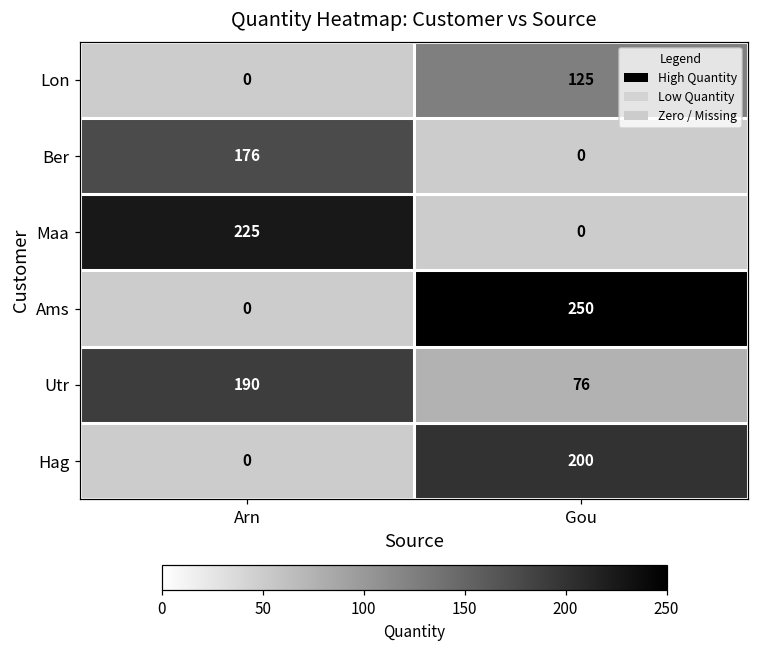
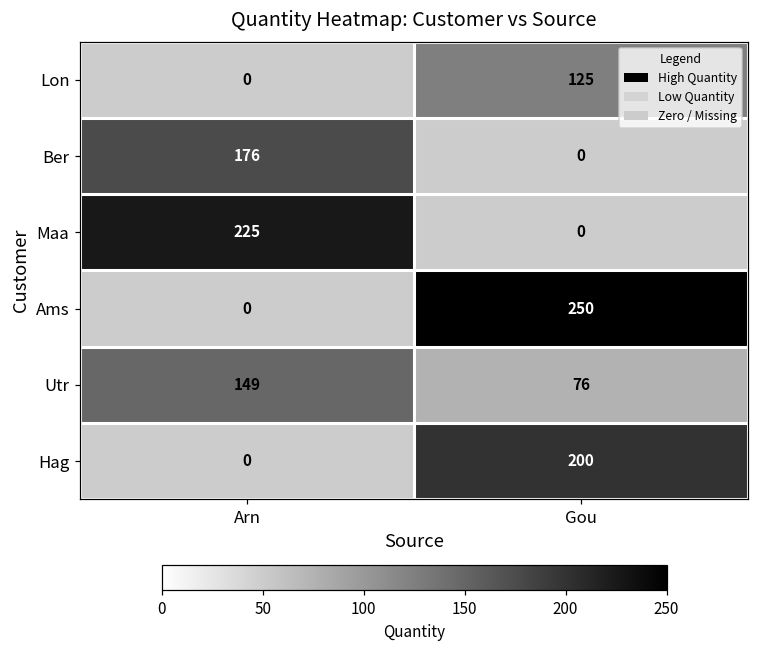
  {
    "Lon": {
      "Gou": 125
    },
    "Ber": {
      "Arn": 176
    },
    "Maa": {
      "Arn": 225
    },
    "Ams": {
      "Gou": 250
    },
    "Utr": {
-     "Arn": 190,
+     "Arn": 149,
      "Gou": 76
    },
    "Hag": {
      "Gou": 200
    }
  }
